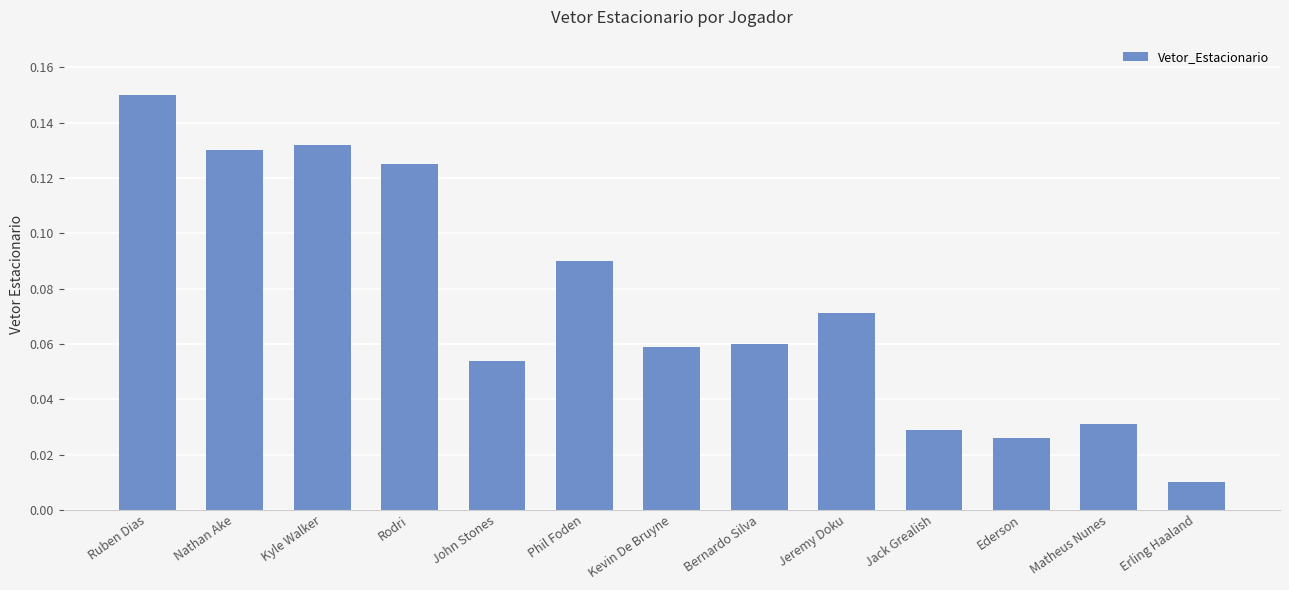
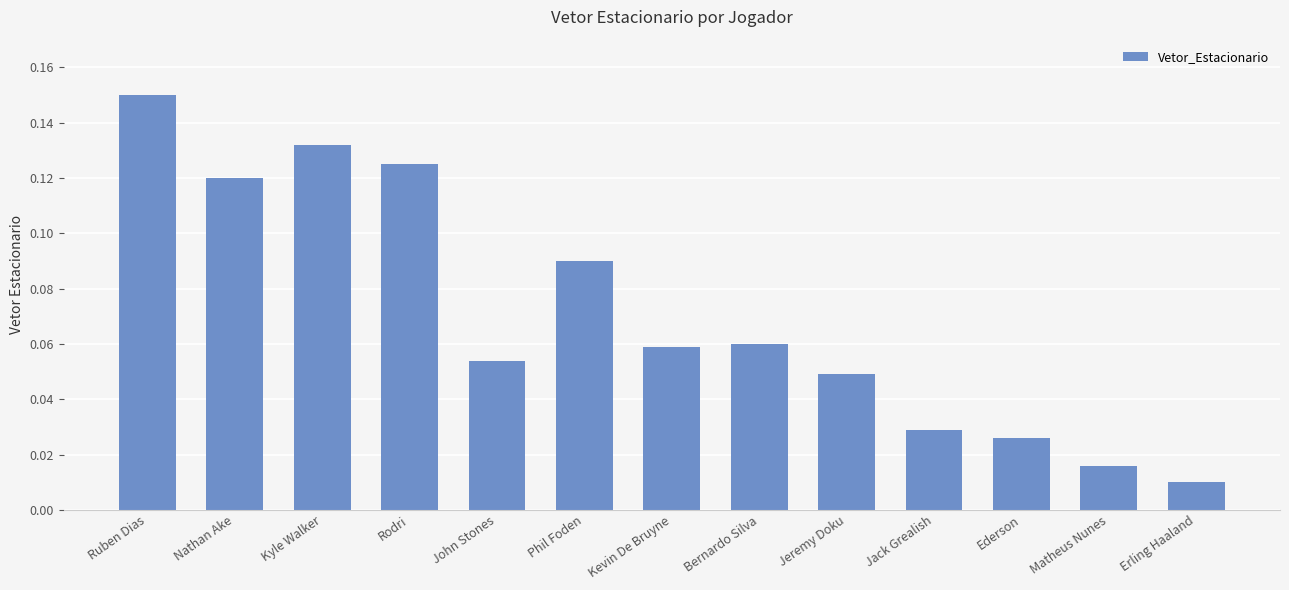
  {
    "Ruben Dias": 0.150,
-   "Nathan Ake": 0.13,
+   "Nathan Ake": 0.12,
    "Kyle Walker": 0.132,
    "Rodri": 0.125,
    "John Stones": 0.054,
    "Phil Foden": 0.090,
    "Kevin De Bruyne": 0.059,
    "Bernardo Silva": 0.060,
-   "Jeremy Doku": 0.071,
+   "Jeremy Doku": 0.049,
    "Jack Grealish": 0.029,
    "Ederson": 0.026,
-   "Matheus Nunes": 0.031,
+   "Matheus Nunes": 0.016,
    "Erling Haaland": 0.010
  }
